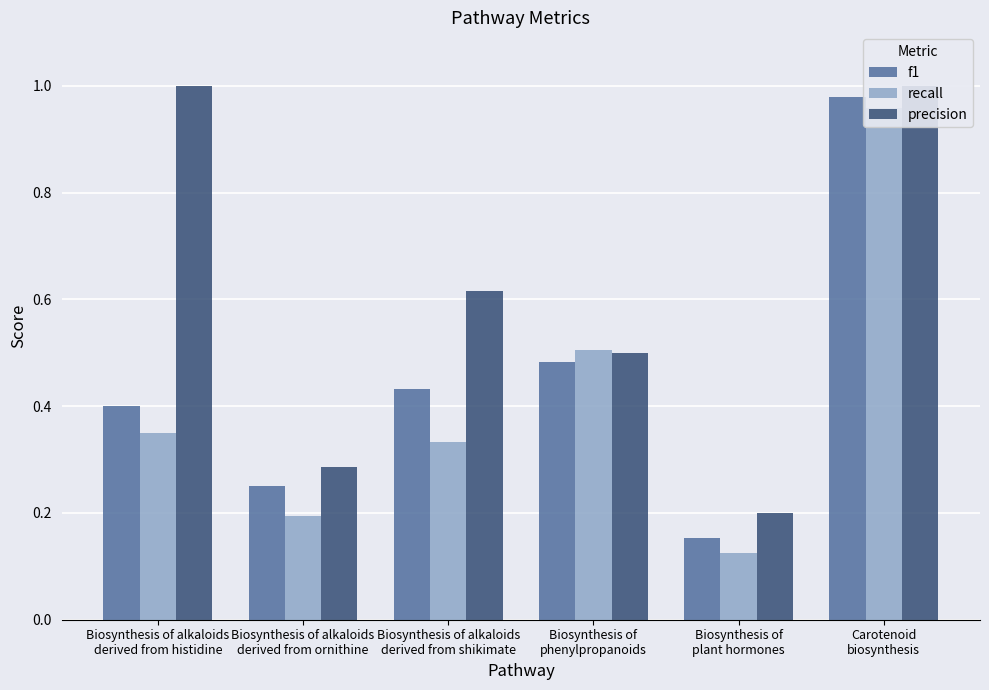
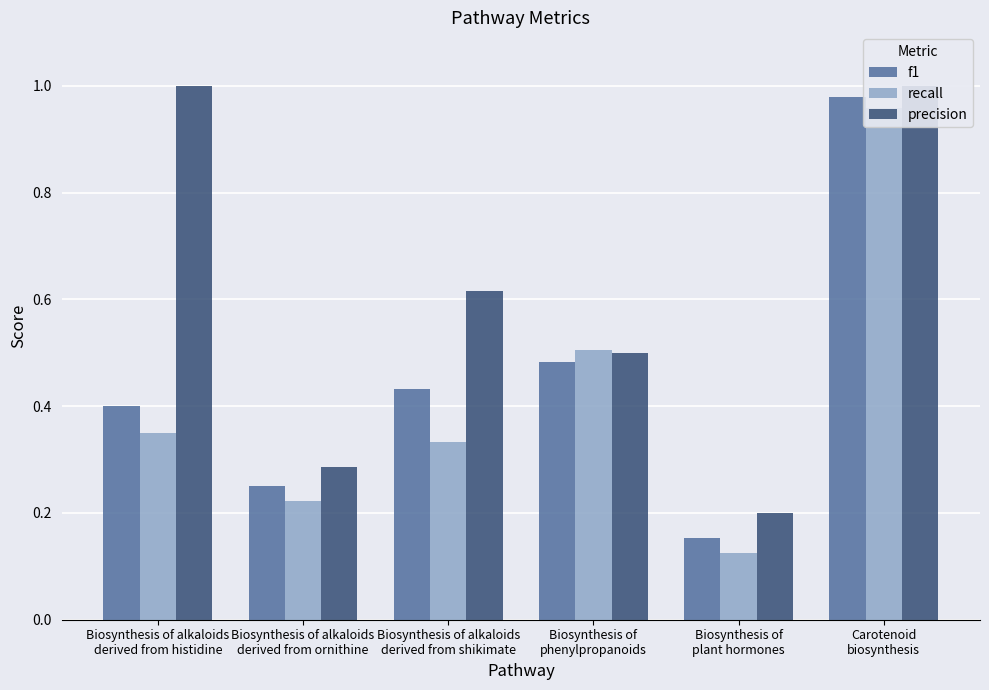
  {
    "recall": {
      "Biosynthesis of alkaloids derived from histidine": 0.35,
-     "Biosynthesis of alkaloids derived from ornithine": 0.19,
+     "Biosynthesis of alkaloids derived from ornithine": 0.22,
      "Biosynthesis of alkaloids derived from shikimate": 0.33,
      "Biosynthesis of phenylpropanoids": 0.51,
      "Biosynthesis of plant hormones": 0.13
    }
  }
